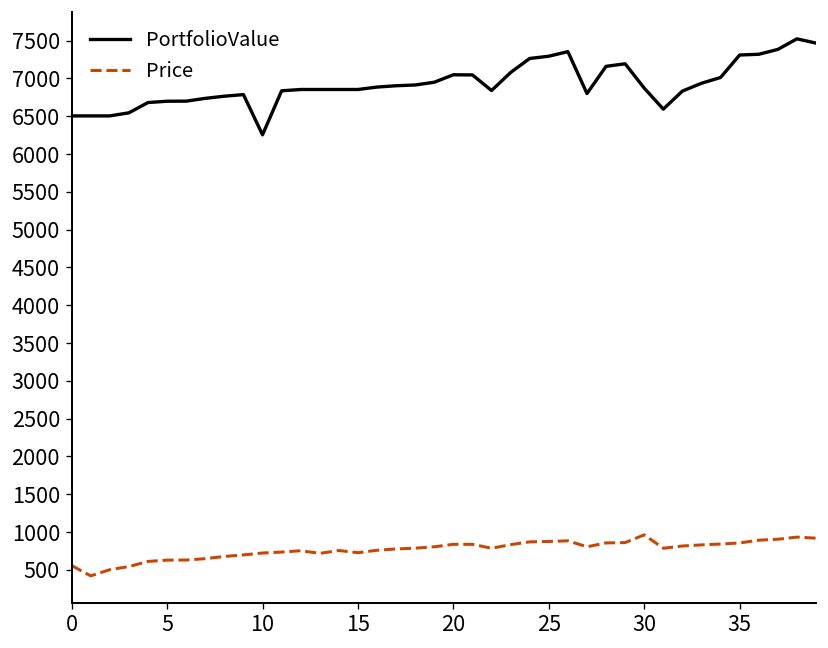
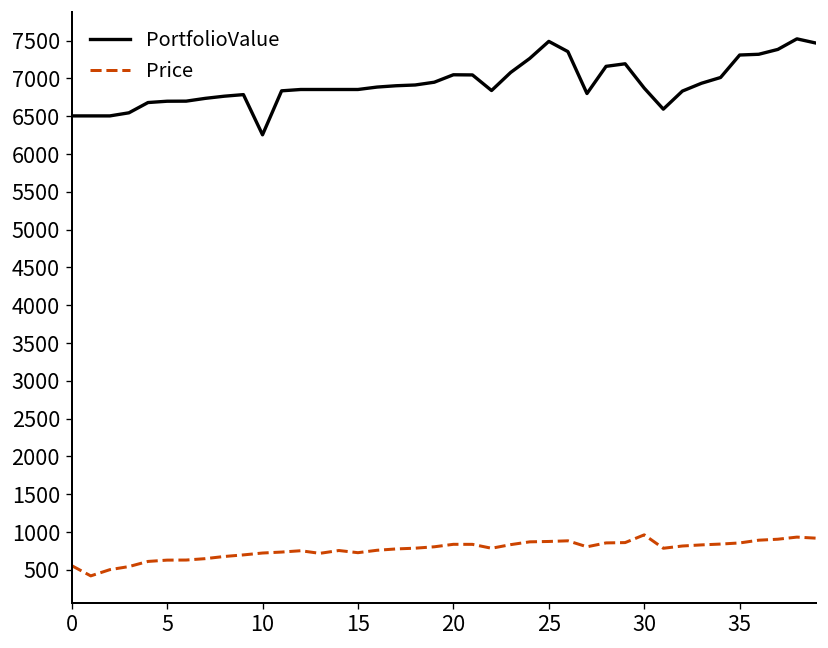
  {
    "PortfolioValue": {
      "0": 6500,
      "5": 6700,
      "10": 6300,
      "15": 6900,
      "20": 7000,
-     "25": 7300,
+     "25": 7500,
      "30": 6900,
      "35": 7300
    },
    "Price": {
      "0": 600,
      "5": 600,
      "10": 700,
      "15": 700,
      "20": 800,
      "25": 900,
      "30": 1000,
      "35": 900
    }
  }
